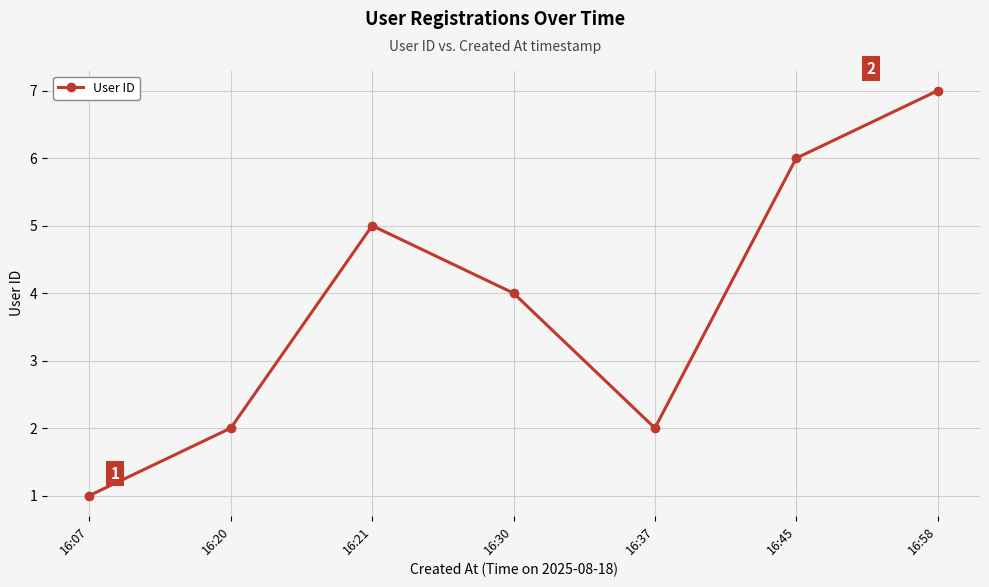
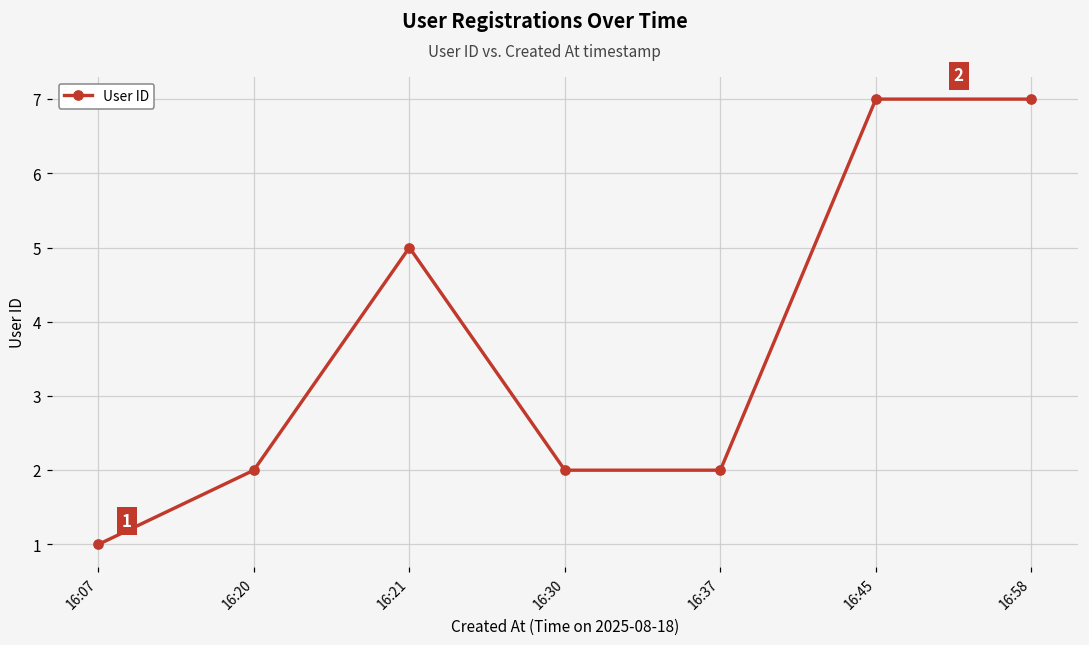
  {
    "16:20": 2,
    "16:21": 5,
-   "16:30": 4,
+   "16:30": 2,
    "16:37": 2,
-   "16:45": 6,
+   "16:45": 7,
    "16:58": 7
  }
